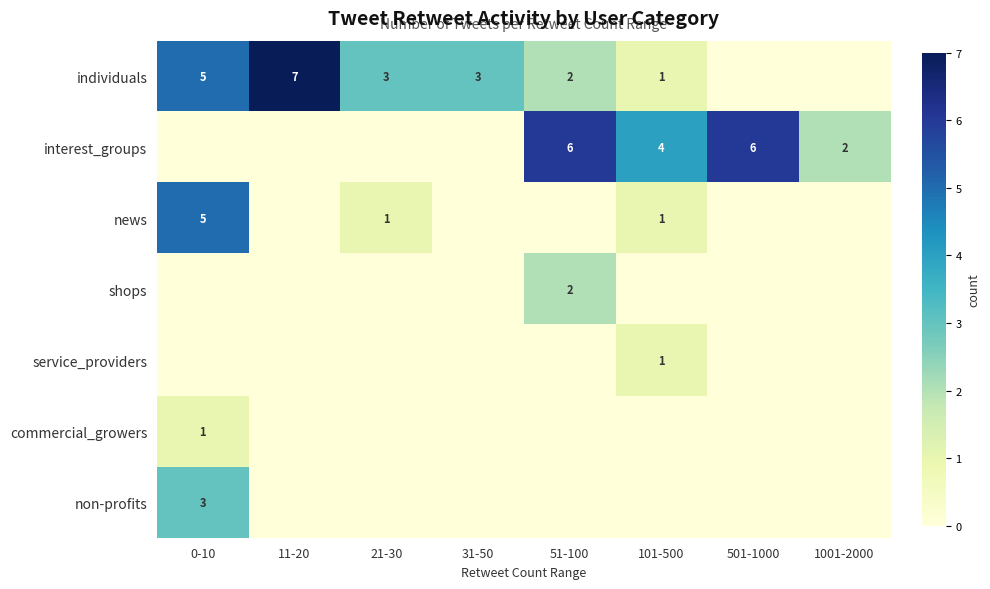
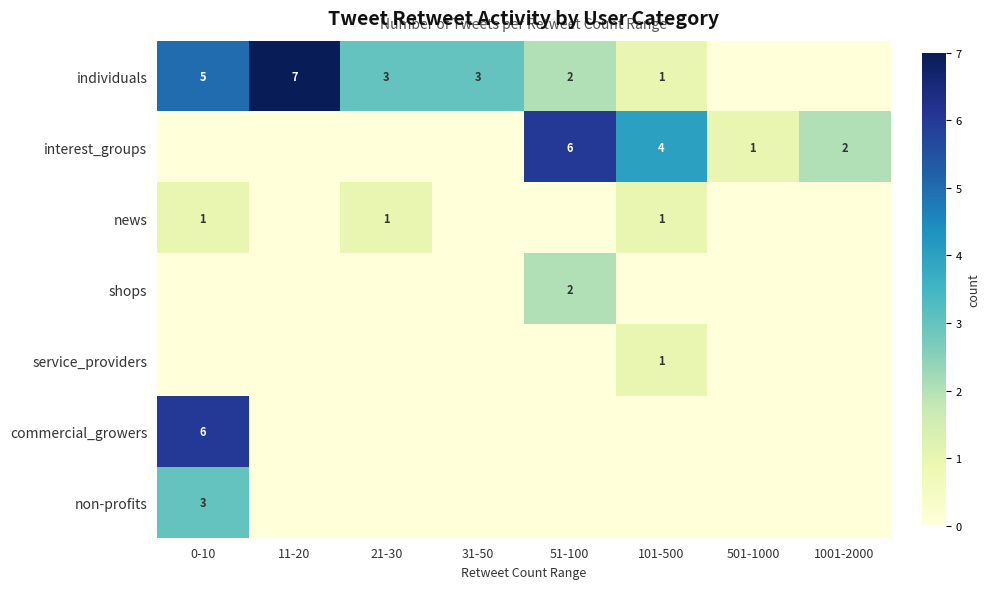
  {
    "individuals": {
      "0-10": 5,
      "11-20": 7,
      "21-30": 3,
      "31-50": 3,
      "51-100": 2,
      "101-500": 1
    },
    "interest_groups": {
      "51-100": 6,
      "101-500": 4,
-     "501-1000": 6,
+     "501-1000": 1,
      "1001-2000": 2
    },
    "news": {
-     "0-10": 5,
+     "0-10": 1,
      "21-30": 1,
      "101-500": 1
    },
    "shops": {
      "51-100": 2
    },
    "service_providers": {
      "101-500": 1
    },
    "commercial_growers": {
-     "0-10": 1
+     "0-10": 6
    },
    "non-profits": {
      "0-10": 3
    }
  }
